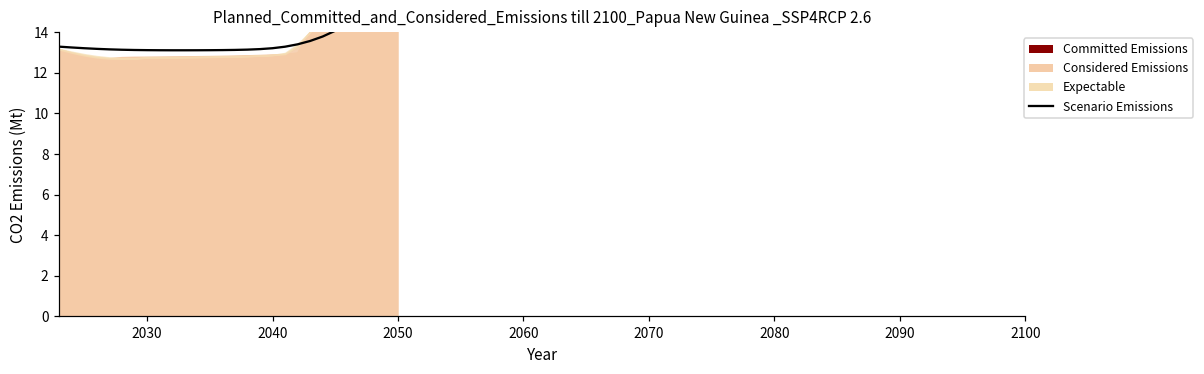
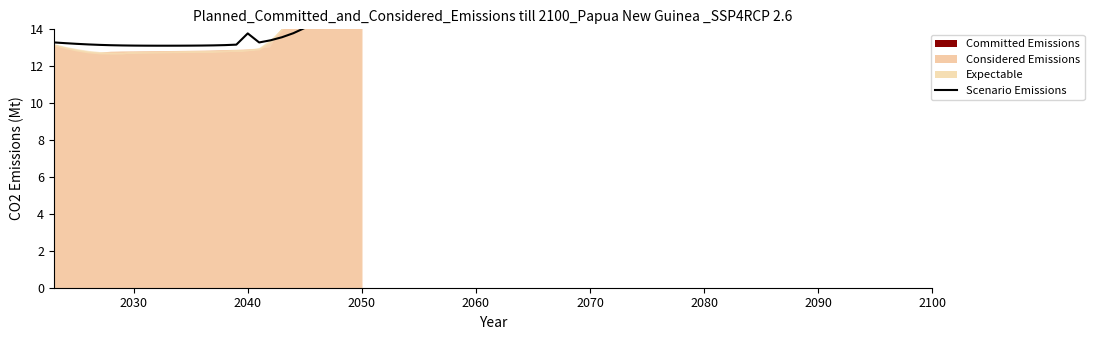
  {
    "Scenario Emissions": {
      "2030": 13.1,
-     "2040": 13.2
+     "2040": 13.8
    }
  }
